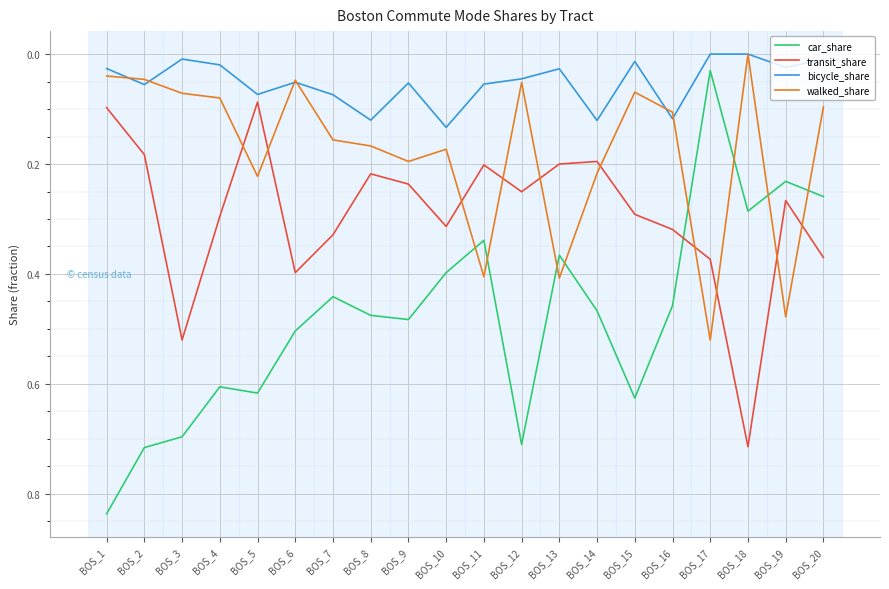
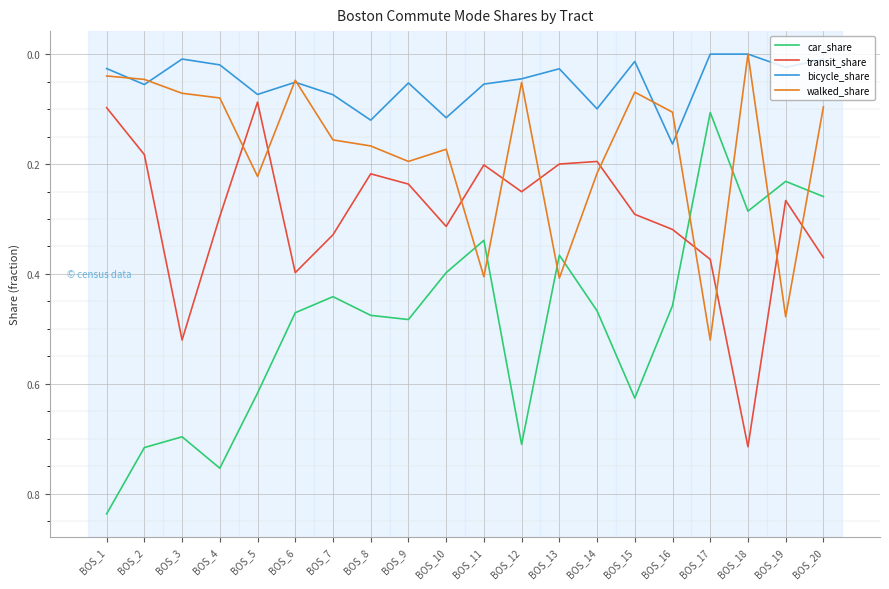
  {
    "car_share": {
      "BOS_1": 0.84,
      "BOS_2": 0.72,
      "BOS_3": 0.70,
-     "BOS_4": 0.61,
+     "BOS_4": 0.75,
      "BOS_5": 0.62,
-     "BOS_6": 0.50,
+     "BOS_6": 0.47,
      "BOS_7": 0.44,
      "BOS_8": 0.48,
      "BOS_9": 0.48,
      "BOS_10": 0.40,
      "BOS_11": 0.34,
      "BOS_12": 0.71,
      "BOS_13": 0.37,
      "BOS_14": 0.47,
      "BOS_15": 0.63,
      "BOS_16": 0.46,
-     "BOS_17": 0.03,
+     "BOS_17": 0.11,
      "BOS_18": 0.29,
      "BOS_19": 0.23,
      "BOS_20": 0.26
    },
    "bicycle_share": {
      "BOS_1": 0.03,
      "BOS_2": 0.06,
      "BOS_3": 0.01,
      "BOS_4": 0.02,
      "BOS_5": 0.07,
      "BOS_7": 0.07,
      "BOS_8": 0.12,
      "BOS_9": 0.05,
-     "BOS_10": 0.13,
+     "BOS_10": 0.12,
      "BOS_11": 0.05,
      "BOS_12": 0.05,
      "BOS_13": 0.03,
-     "BOS_14": 0.12,
+     "BOS_14": 0.10,
      "BOS_15": 0.01,
-     "BOS_16": 0.12,
+     "BOS_16": 0.16,
      "BOS_17": 0.00
    }
  }
